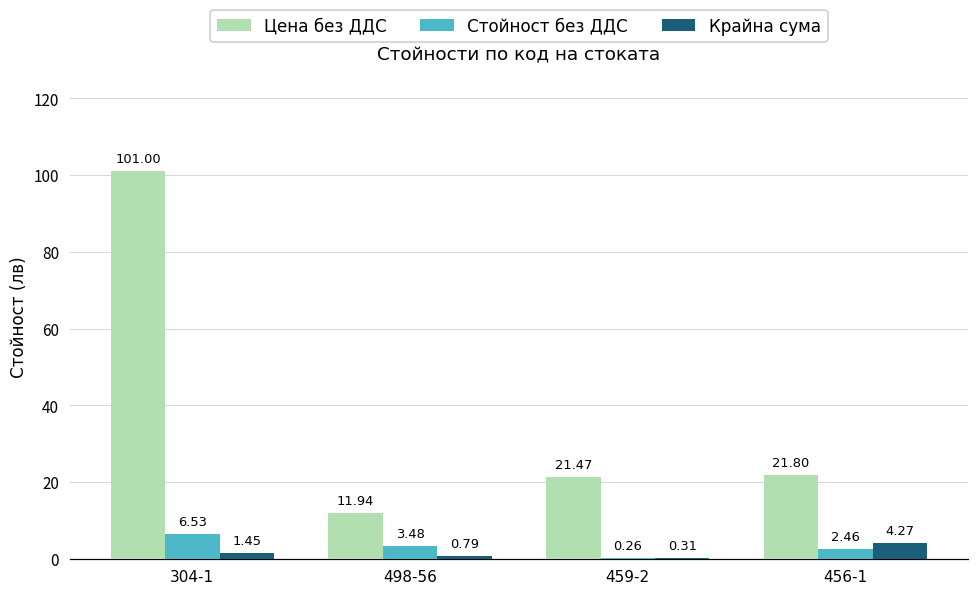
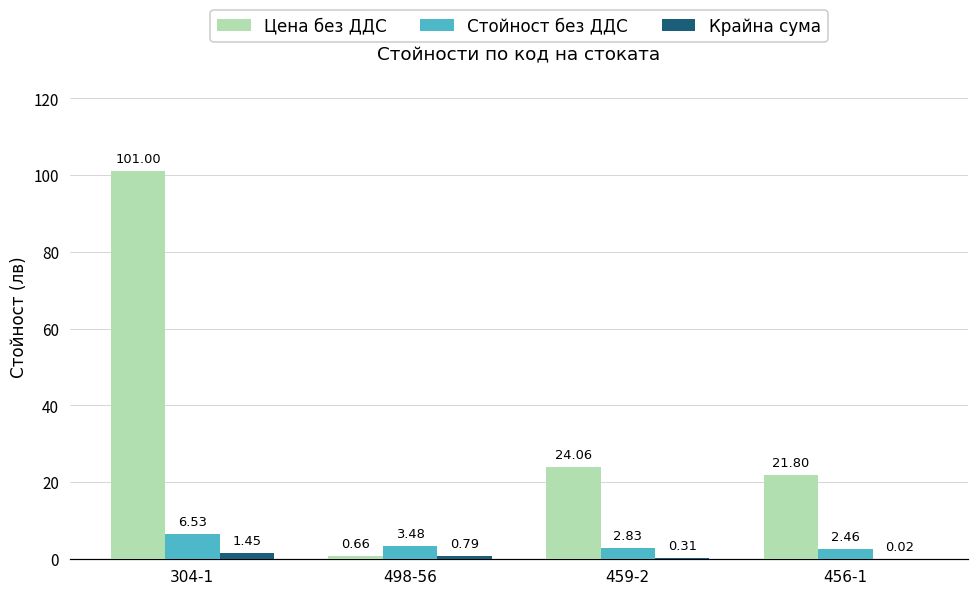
  {
    "Цена без ДДС": {
      "304-1": 101.00,
-     "498-56": 11.94,
-     "459-2": 21.47,
+     "498-56": 0.66,
+     "459-2": 24.06,
      "456-1": 21.80
    },
    "Стойност без ДДС": {
      "304-1": 6.53,
      "498-56": 3.48,
-     "459-2": 0.26,
+     "459-2": 2.83,
      "456-1": 2.46
    },
    "Крайна сума": {
      "304-1": 1.45,
      "498-56": 0.79,
      "459-2": 0.31,
-     "456-1": 4.27
+     "456-1": 0.02
    }
  }
